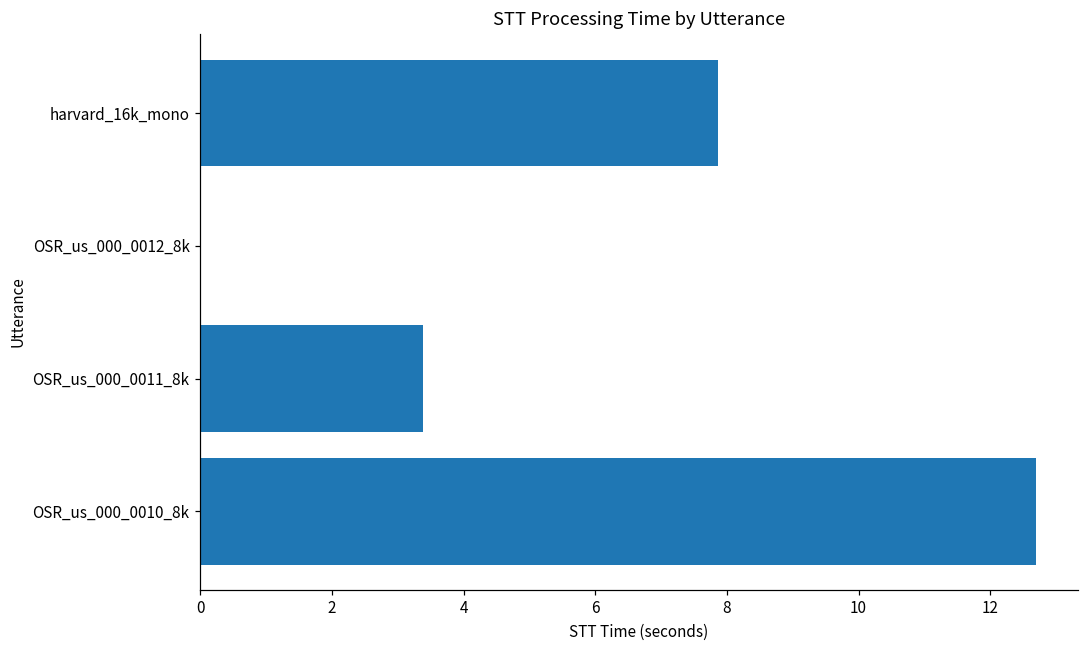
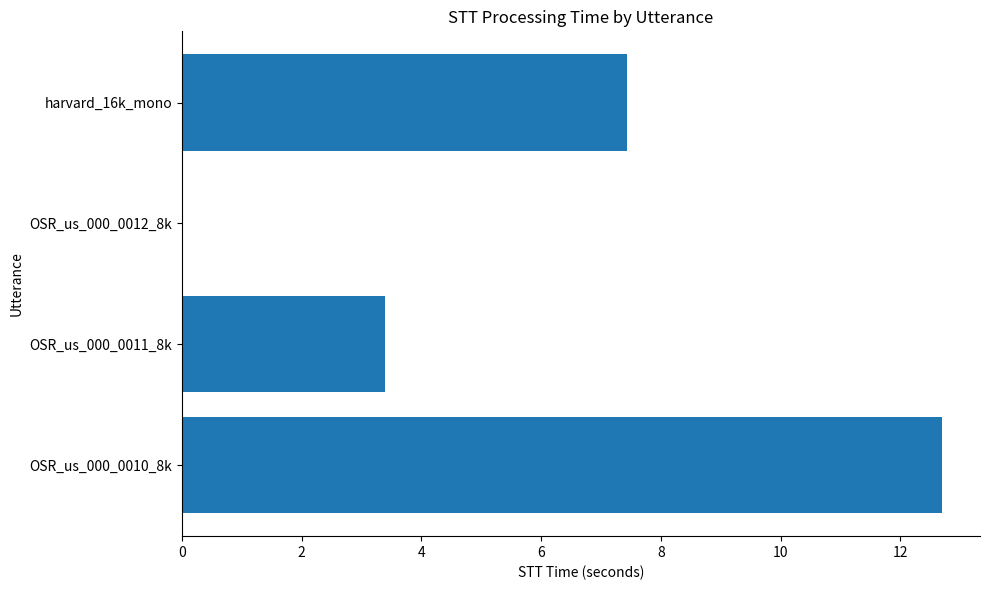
  {
-   "harvard_16k_mono": 7.9,
+   "harvard_16k_mono": 7.4,
    "OSR_us_000_0011_8k": 3.4,
    "OSR_us_000_0010_8k": 12.7
  }
